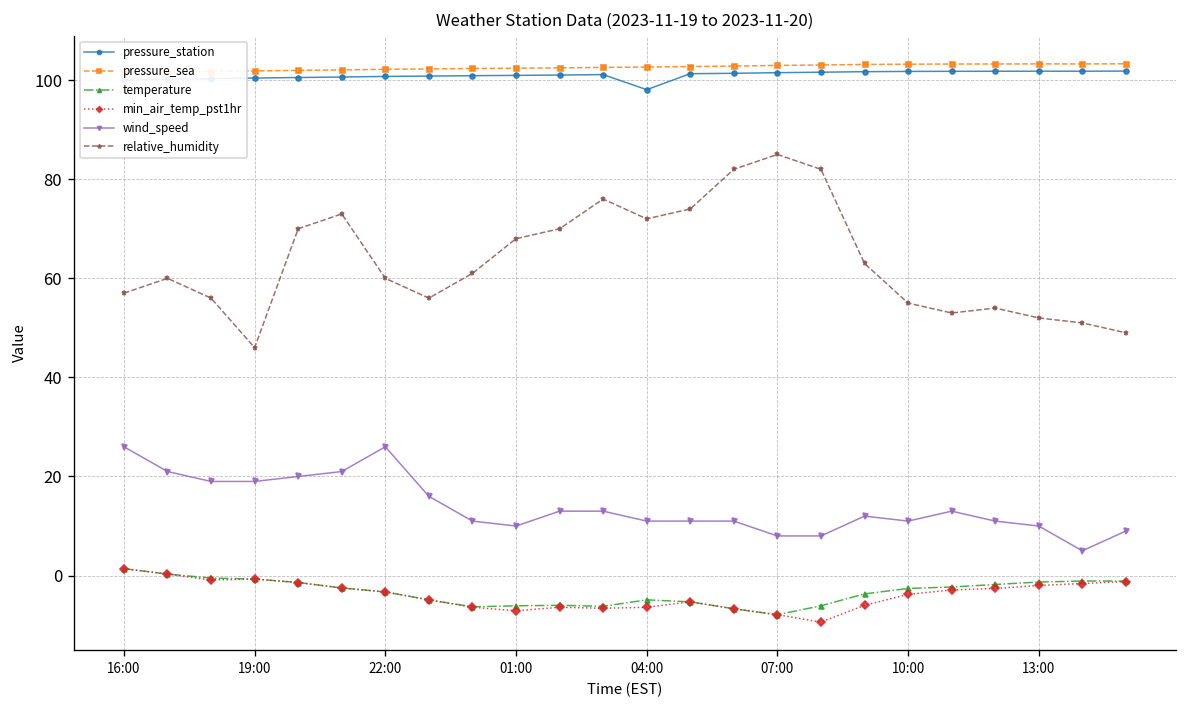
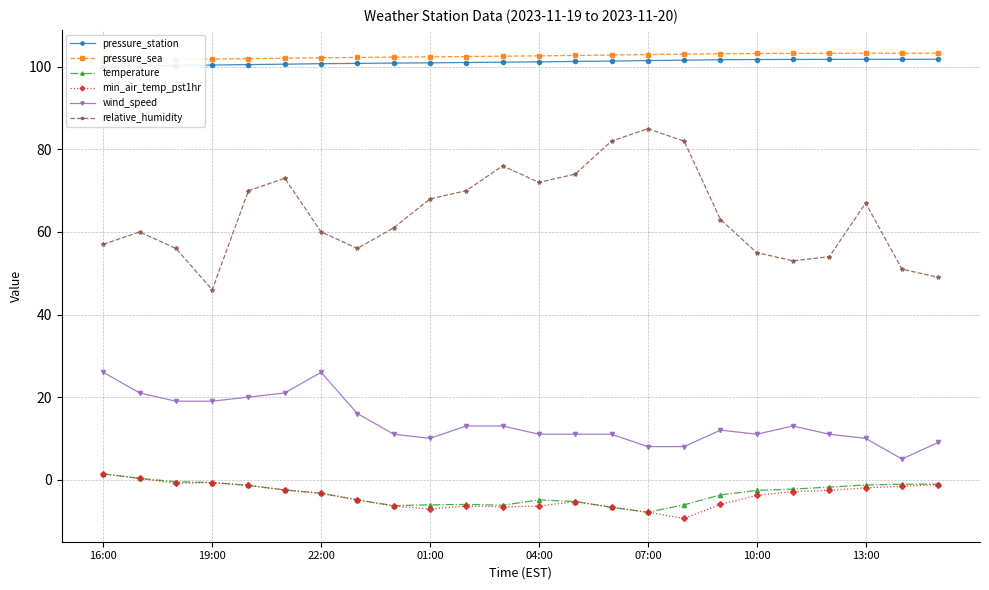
  {
    "pressure_station": {
      "19:00": 100,
      "22:00": 101,
      "01:00": 101,
-     "04:00": 98,
+     "04:00": 101,
      "07:00": 102,
      "10:00": 102,
      "13:00": 102
    },
    "pressure_sea": {
      "19:00": 102,
      "22:00": 102,
      "01:00": 102,
      "04:00": 103,
      "07:00": 103,
      "10:00": 103,
      "13:00": 103
    },
    "temperature": {
      "01:00": -6,
      "04:00": -5,
      "10:00": -3,
      "13:00": -1
    },
    "min_air_temp_pst1hr": {
      "01:00": -7,
      "04:00": -6,
      "10:00": -4,
      "13:00": -2
    },
    "wind_speed": {
      "16:00": 26,
      "19:00": 19,
      "22:00": 26,
      "01:00": 10,
      "04:00": 11,
      "07:00": 8,
      "10:00": 11,
      "13:00": 10
    },
    "relative_humidity": {
      "16:00": 57,
      "19:00": 46,
      "22:00": 60,
      "01:00": 68,
      "04:00": 72,
      "07:00": 85,
      "10:00": 55,
-     "13:00": 52
+     "13:00": 67
    }
  }
